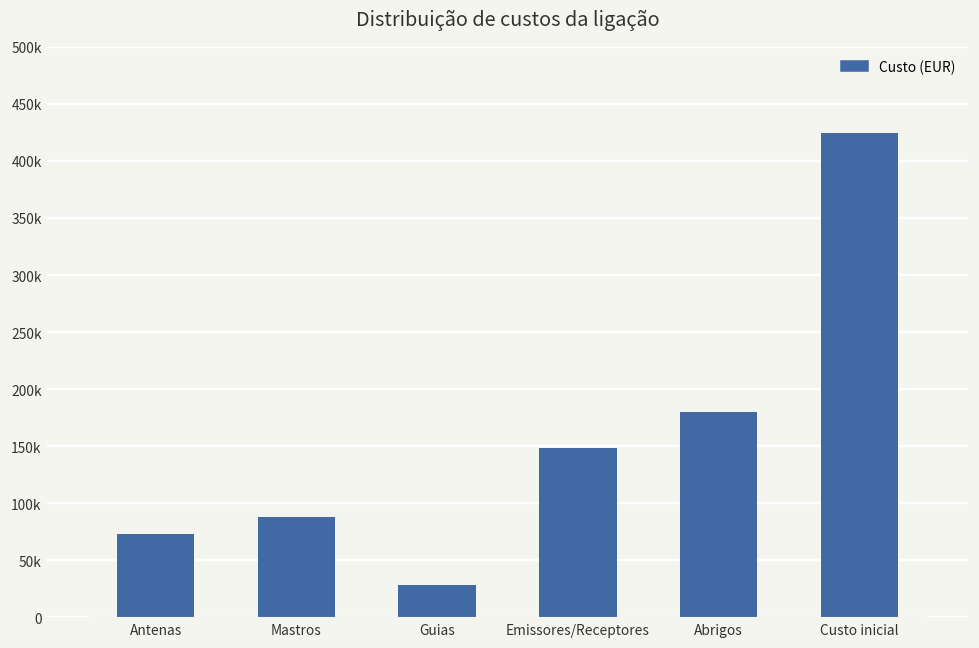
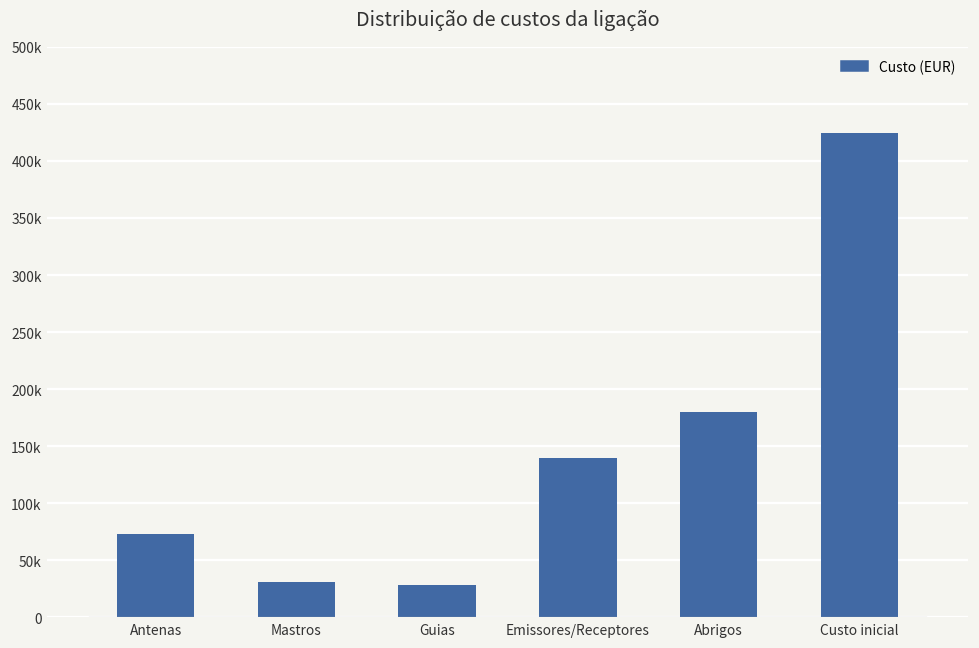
  {
    "Custo (EUR)": {
      "Antenas": 73000,
-     "Mastros": 88000,
+     "Mastros": 31000,
      "Guias": 28000,
-     "Emissores/Receptores": 149000,
+     "Emissores/Receptores": 140000,
      "Abrigos": 180000,
      "Custo inicial": 425000
    }
  }
